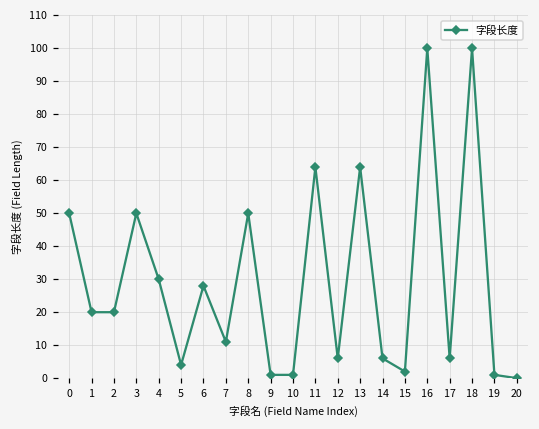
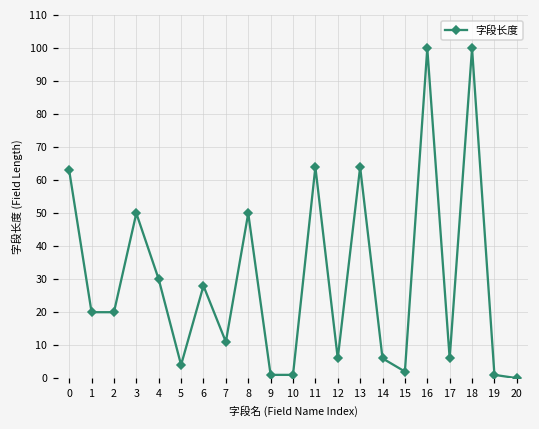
  {
-   "0": 50,
+   "0": 63,
    "1": 20,
    "2": 20,
    "3": 50,
    "4": 30,
    "5": 4,
    "6": 28,
    "7": 11,
    "8": 50,
    "9": 1,
    "10": 1,
    "11": 64,
    "12": 6,
    "13": 64,
    "14": 6,
    "15": 2,
    "16": 100,
    "17": 6,
    "18": 100,
    "19": 1,
    "20": 0
  }
